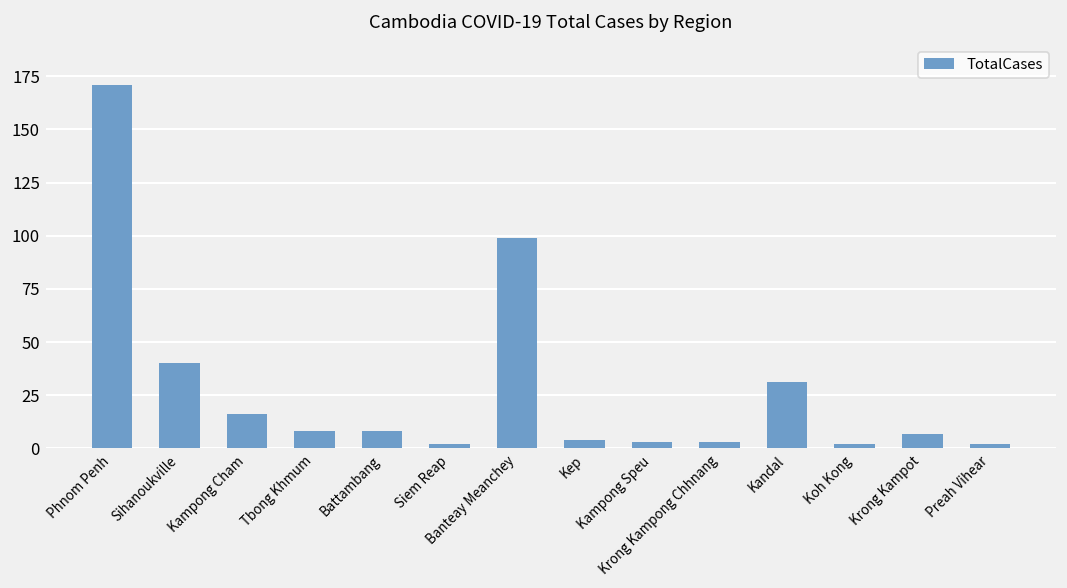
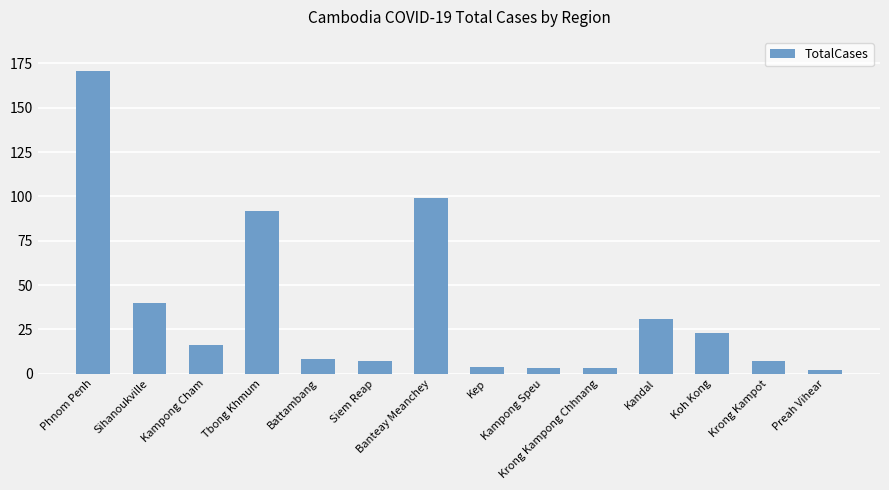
  {
    "Phnom Penh": 171,
    "Sihanoukville": 40,
    "Kampong Cham": 16,
-   "Tbong Khmum": 8,
+   "Tbong Khmum": 92,
    "Battambang": 8,
-   "Siem Reap": 2,
+   "Siem Reap": 7,
    "Banteay Meanchey": 99,
    "Kep": 4,
    "Kampong Speu": 3,
    "Krong Kampong Chhnang": 3,
    "Kandal": 31,
-   "Koh Kong": 2,
+   "Koh Kong": 23,
    "Krong Kampot": 7,
    "Preah Vihear": 2
  }
